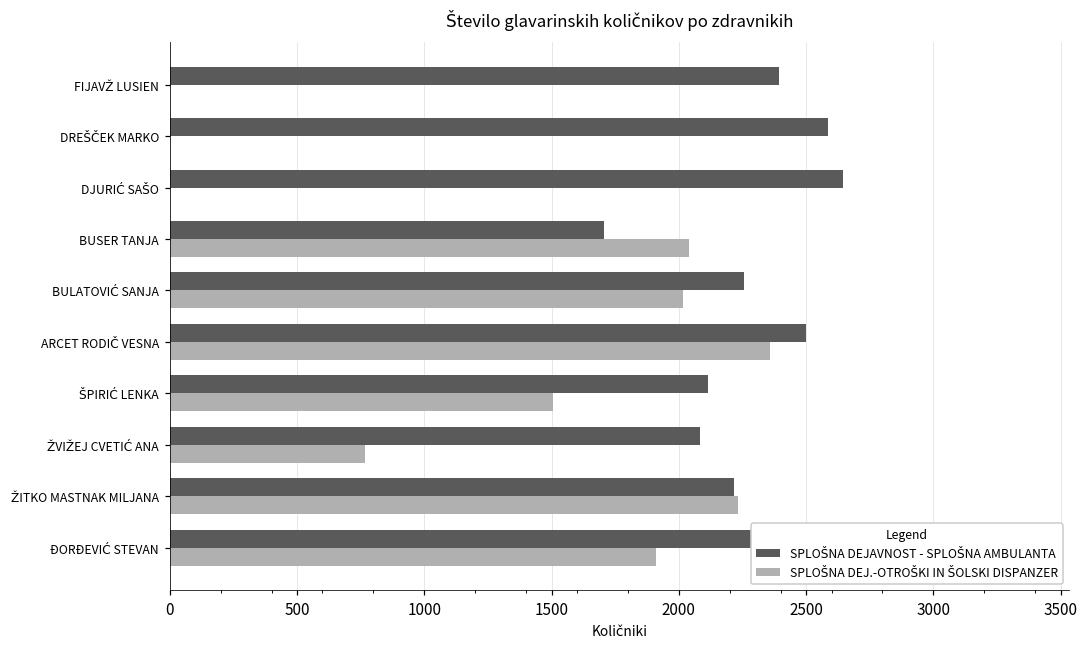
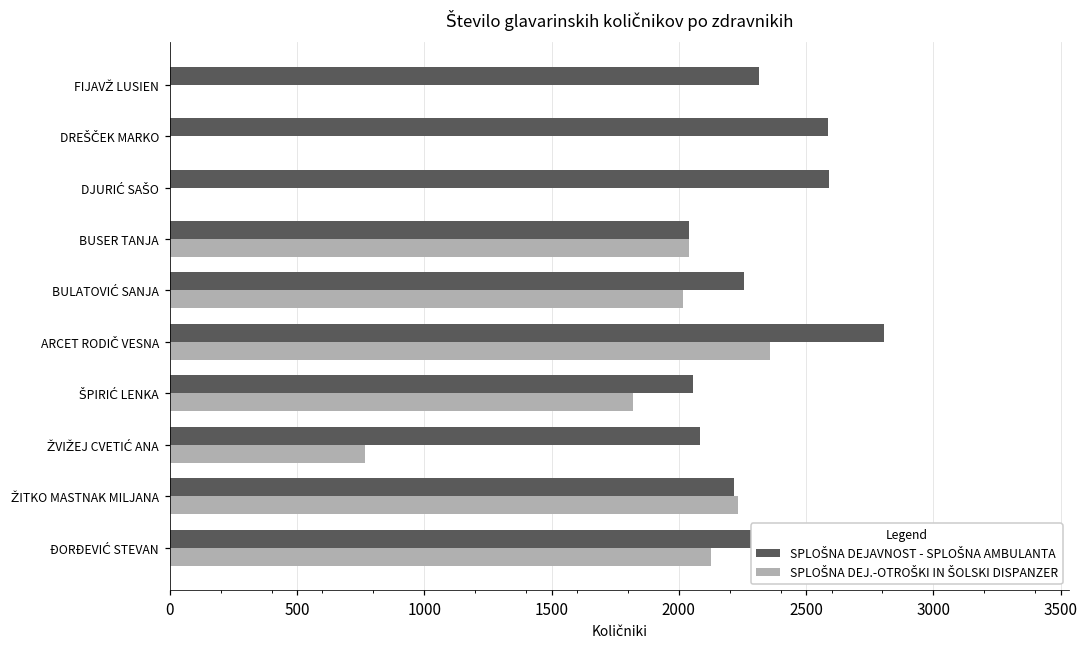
  {
    "SPLOŠNA DEJAVNOST - SPLOŠNA AMBULANTA": {
-     "FIJAVŽ LUSIEN": 2390,
+     "FIJAVŽ LUSIEN": 2320,
      "DREŠČEK MARKO": 2590,
-     "DJURIĆ SAŠO": 2640,
-     "BUSER TANJA": 1700,
+     "DJURIĆ SAŠO": 2590,
+     "BUSER TANJA": 2040,
      "BULATOVIĆ SANJA": 2250,
-     "ARCET RODIČ VESNA": 2500,
-     "ŠPIRIĆ LENKA": 2110,
+     "ARCET RODIČ VESNA": 2800,
+     "ŠPIRIĆ LENKA": 2050,
      "ŽVIŽEJ CVETIĆ ANA": 2080,
      "ŽITKO MASTNAK MILJANA": 2220
    },
    "SPLOŠNA DEJ.-OTROŠKI IN ŠOLSKI DISPANZER": {
      "FIJAVŽ LUSIEN": 0,
      "DREŠČEK MARKO": 0,
      "DJURIĆ SAŠO": 0,
      "BUSER TANJA": 2040,
      "BULATOVIĆ SANJA": 2020,
      "ARCET RODIČ VESNA": 2360,
-     "ŠPIRIĆ LENKA": 1500,
+     "ŠPIRIĆ LENKA": 1820,
      "ŽVIŽEJ CVETIĆ ANA": 770,
      "ŽITKO MASTNAK MILJANA": 2230,
-     "ĐORĐEVIĆ STEVAN": 1910
+     "ĐORĐEVIĆ STEVAN": 2130
    }
  }
